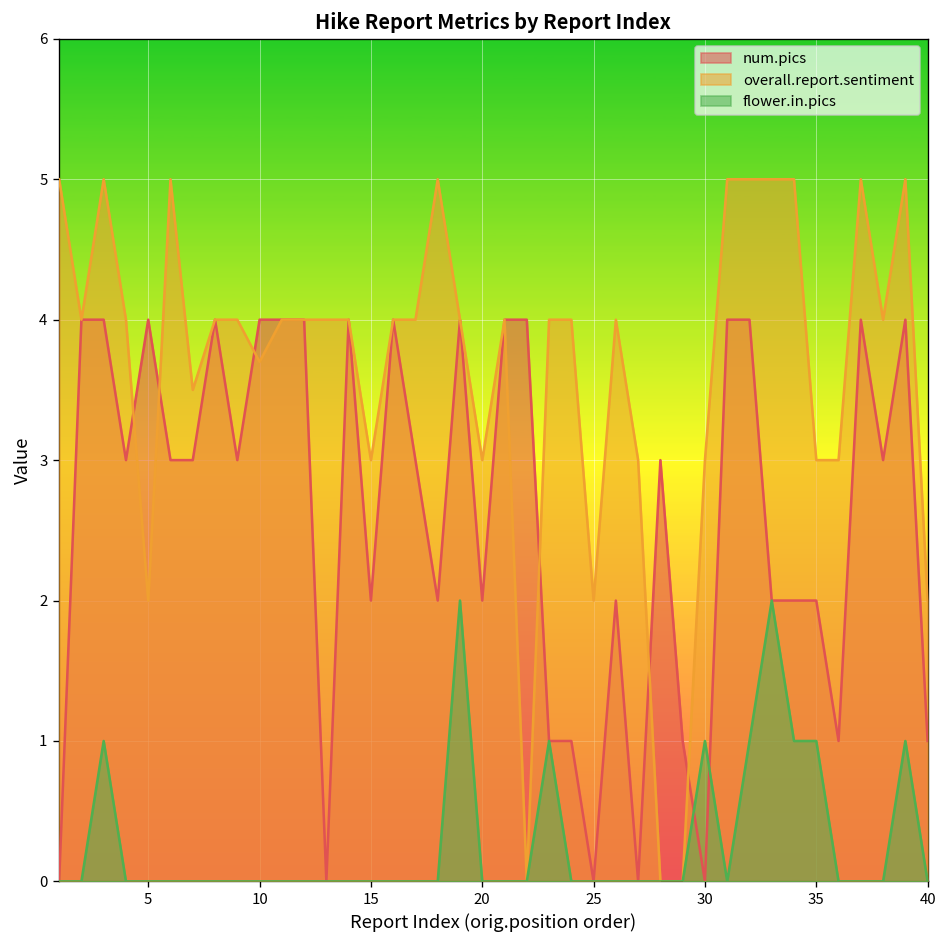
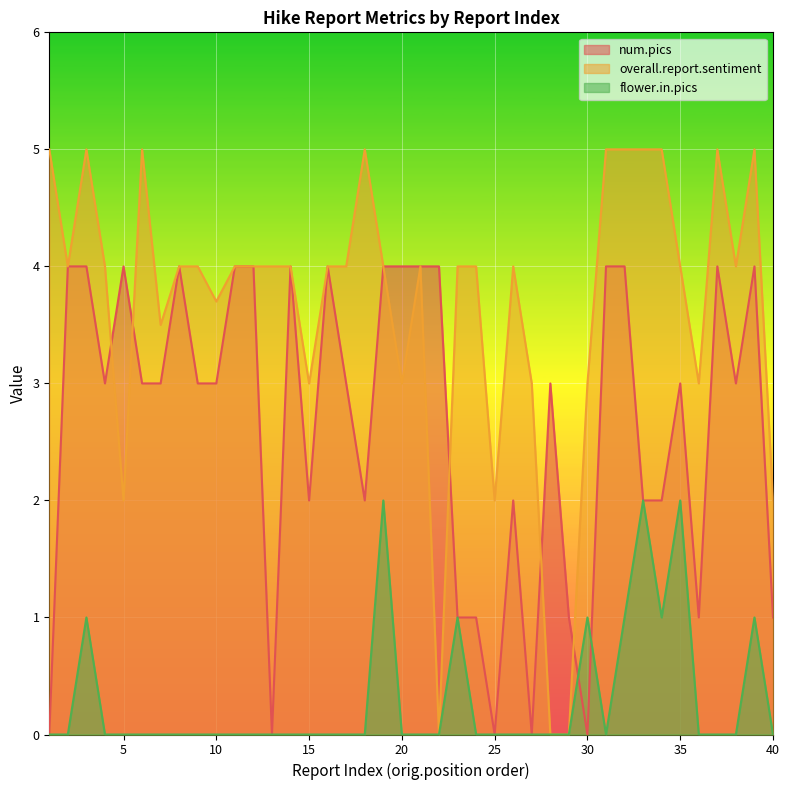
  {
    "num.pics": {
      "5": 4,
-     "10": 4,
+     "10": 3,
      "15": 2,
-     "20": 2,
+     "20": 4,
      "30": 0,
-     "35": 2,
+     "35": 3,
      "40": 1
    },
    "overall.report.sentiment": {
      "5": 2,
      "10": 3.70,
      "15": 3,
      "20": 3,
      "25": 2,
      "30": 3,
-     "35": 3,
+     "35": 4,
      "40": 2
    },
    "flower.in.pics": {
      "5": 0,
      "10": 0,
      "15": 0,
      "20": 0,
      "30": 1,
-     "35": 1,
+     "35": 2,
      "40": 0
    }
  }
